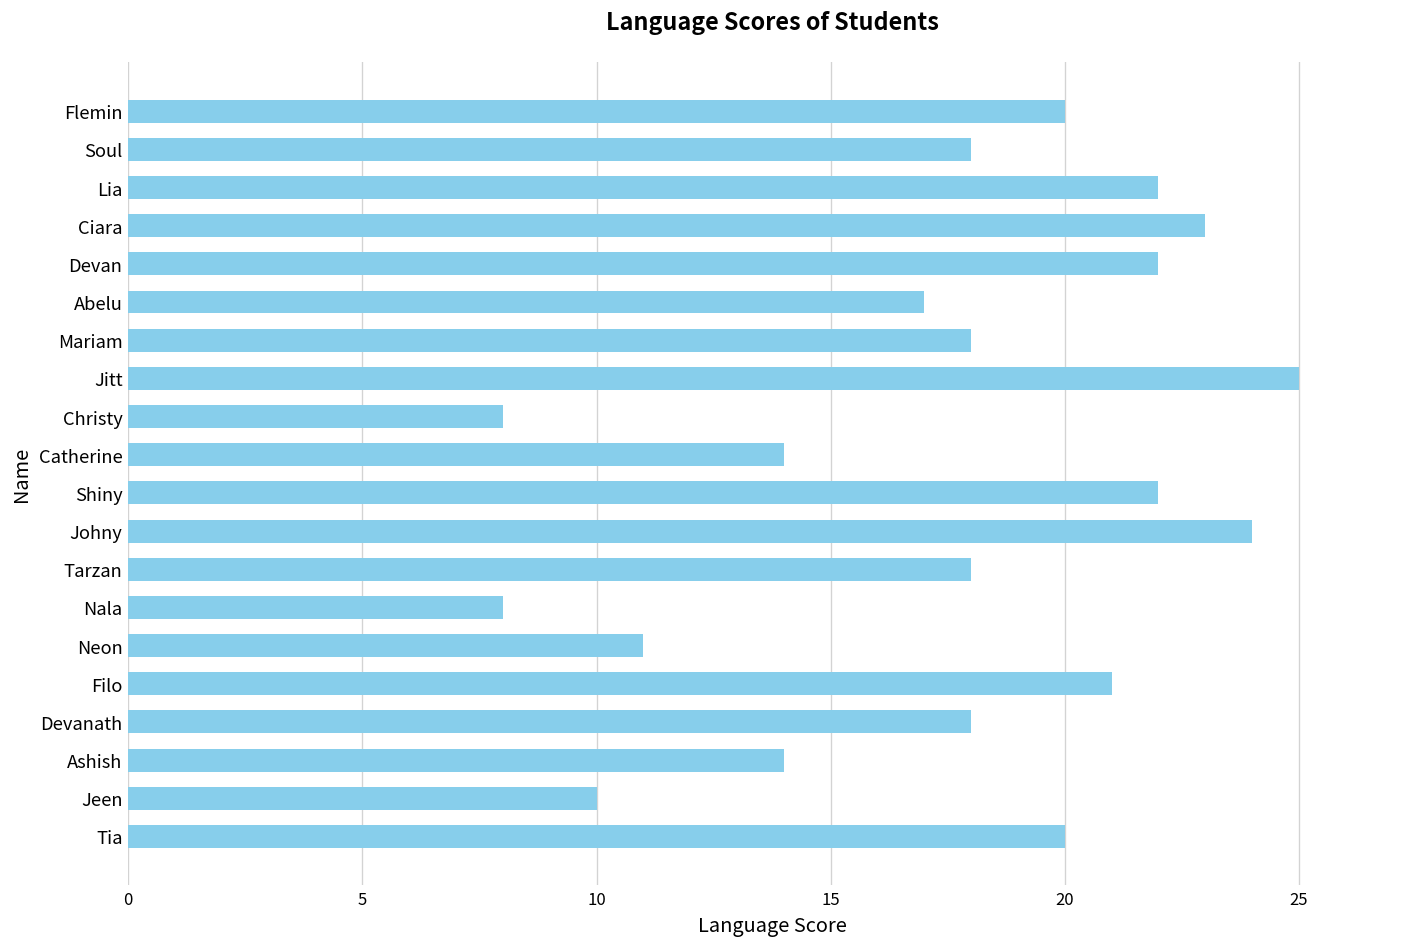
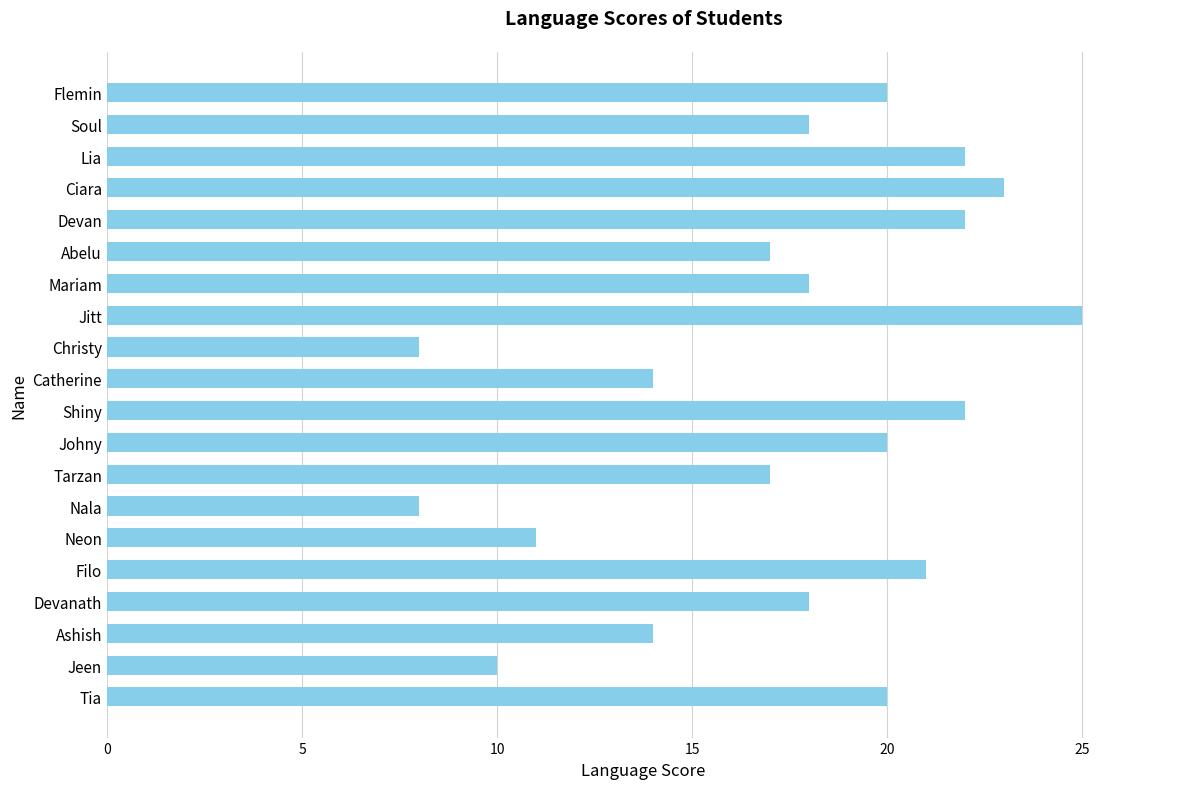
  {
    "Flemin": 20,
    "Soul": 18,
    "Lia": 22,
    "Ciara": 23,
    "Devan": 22,
    "Abelu": 17,
    "Mariam": 18,
    "Jitt": 25,
    "Christy": 8,
    "Catherine": 14,
    "Shiny": 22,
-   "Johny": 24,
-   "Tarzan": 18,
+   "Johny": 20,
+   "Tarzan": 17,
    "Nala": 8,
    "Neon": 11,
    "Filo": 21,
    "Devanath": 18,
    "Ashish": 14,
    "Jeen": 10,
    "Tia": 20
  }
